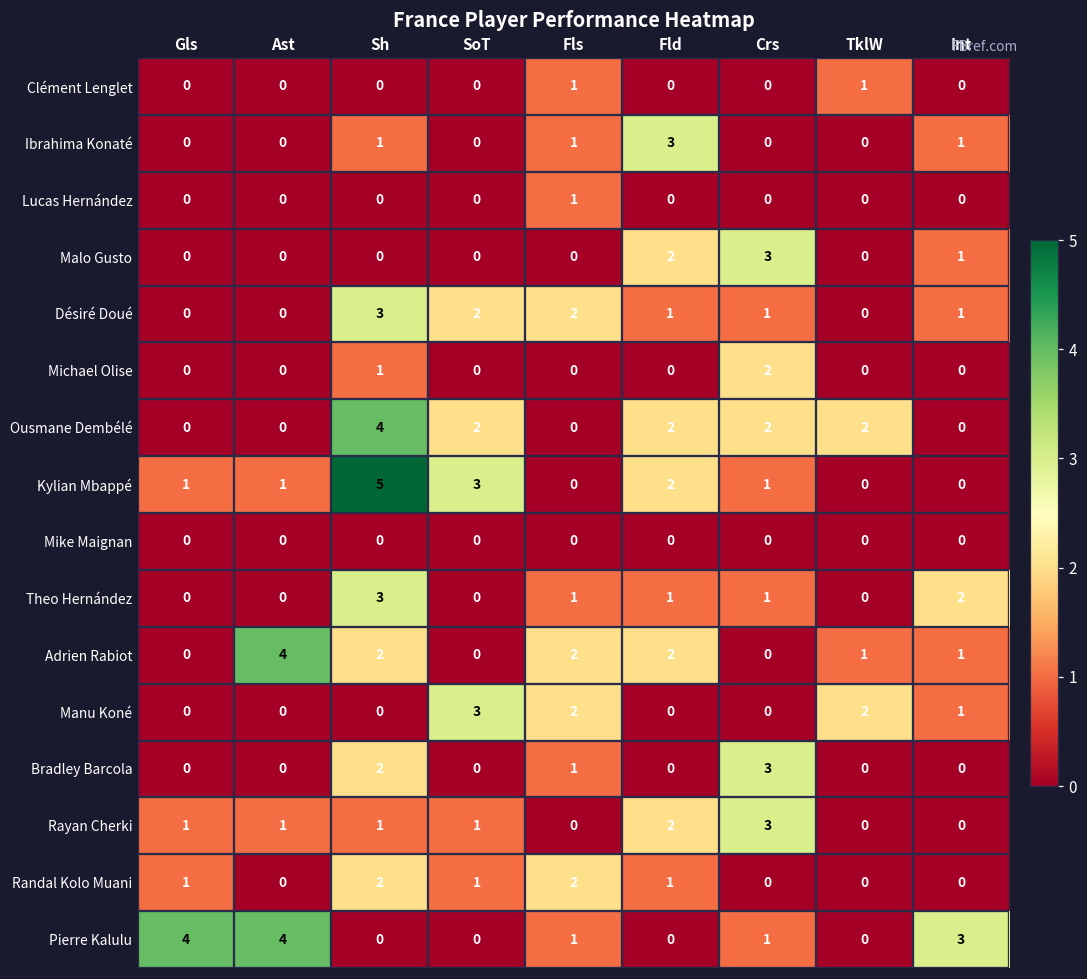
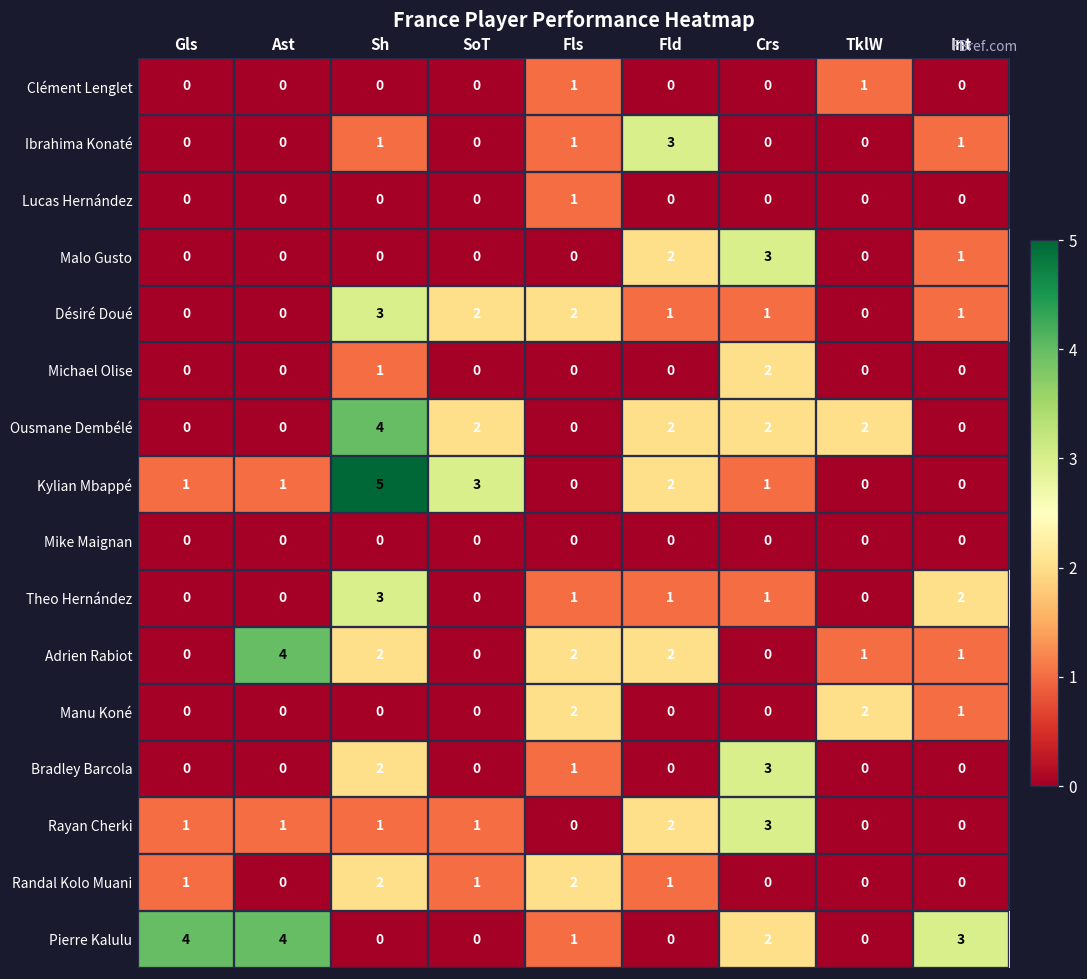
  {
    "Clément Lenglet": {
      "Gls": 0,
      "Ast": 0,
      "Sh": 0,
      "SoT": 0,
      "Fls": 1,
      "Fld": 0,
      "Crs": 0,
      "TklW": 1,
      "Int": 0
    },
    "Ibrahima Konaté": {
      "Gls": 0,
      "Ast": 0,
      "Sh": 1,
      "SoT": 0,
      "Fls": 1,
      "Fld": 3,
      "Crs": 0,
      "TklW": 0,
      "Int": 1
    },
    "Lucas Hernández": {
      "Gls": 0,
      "Ast": 0,
      "Sh": 0,
      "SoT": 0,
      "Fls": 1,
      "Fld": 0,
      "Crs": 0,
      "TklW": 0,
      "Int": 0
    },
    "Malo Gusto": {
      "Gls": 0,
      "Ast": 0,
      "Sh": 0,
      "SoT": 0,
      "Fls": 0,
      "Fld": 2,
      "Crs": 3,
      "TklW": 0,
      "Int": 1
    },
    "Désiré Doué": {
      "Gls": 0,
      "Ast": 0,
      "Sh": 3,
      "SoT": 2,
      "Fls": 2,
      "Fld": 1,
      "Crs": 1,
      "TklW": 0,
      "Int": 1
    },
    "Michael Olise": {
      "Gls": 0,
      "Ast": 0,
      "Sh": 1,
      "SoT": 0,
      "Fls": 0,
      "Fld": 0,
      "Crs": 2,
      "TklW": 0,
      "Int": 0
    },
    "Ousmane Dembélé": {
      "Gls": 0,
      "Ast": 0,
      "Sh": 4,
      "SoT": 2,
      "Fls": 0,
      "Fld": 2,
      "Crs": 2,
      "TklW": 2,
      "Int": 0
    },
    "Kylian Mbappé": {
      "Gls": 1,
      "Ast": 1,
      "Sh": 5,
      "SoT": 3,
      "Fls": 0,
      "Fld": 2,
      "Crs": 1,
      "TklW": 0,
      "Int": 0
    },
    "Mike Maignan": {
      "Gls": 0,
      "Ast": 0,
      "Sh": 0,
      "SoT": 0,
      "Fls": 0,
      "Fld": 0,
      "Crs": 0,
      "TklW": 0,
      "Int": 0
    },
    "Theo Hernández": {
      "Gls": 0,
      "Ast": 0,
      "Sh": 3,
      "SoT": 0,
      "Fls": 1,
      "Fld": 1,
      "Crs": 1,
      "TklW": 0,
      "Int": 2
    },
    "Adrien Rabiot": {
      "Gls": 0,
      "Ast": 4,
      "Sh": 2,
      "SoT": 0,
      "Fls": 2,
      "Fld": 2,
      "Crs": 0,
      "TklW": 1,
      "Int": 1
    },
    "Manu Koné": {
      "Gls": 0,
      "Ast": 0,
      "Sh": 0,
-     "SoT": 3,
+     "SoT": 0,
      "Fls": 2,
      "Fld": 0,
      "Crs": 0,
      "TklW": 2,
      "Int": 1
    },
    "Bradley Barcola": {
      "Gls": 0,
      "Ast": 0,
      "Sh": 2,
      "SoT": 0,
      "Fls": 1,
      "Fld": 0,
      "Crs": 3,
      "TklW": 0,
      "Int": 0
    },
    "Rayan Cherki": {
      "Gls": 1,
      "Ast": 1,
      "Sh": 1,
      "SoT": 1,
      "Fls": 0,
      "Fld": 2,
      "Crs": 3,
      "TklW": 0,
      "Int": 0
    },
    "Randal Kolo Muani": {
      "Gls": 1,
      "Ast": 0,
      "Sh": 2,
      "SoT": 1,
      "Fls": 2,
      "Fld": 1,
      "Crs": 0,
      "TklW": 0,
      "Int": 0
    },
    "Pierre Kalulu": {
      "Gls": 4,
      "Ast": 4,
      "Sh": 0,
      "SoT": 0,
      "Fls": 1,
      "Fld": 0,
-     "Crs": 1,
+     "Crs": 2,
      "TklW": 0,
      "Int": 3
    }
  }
